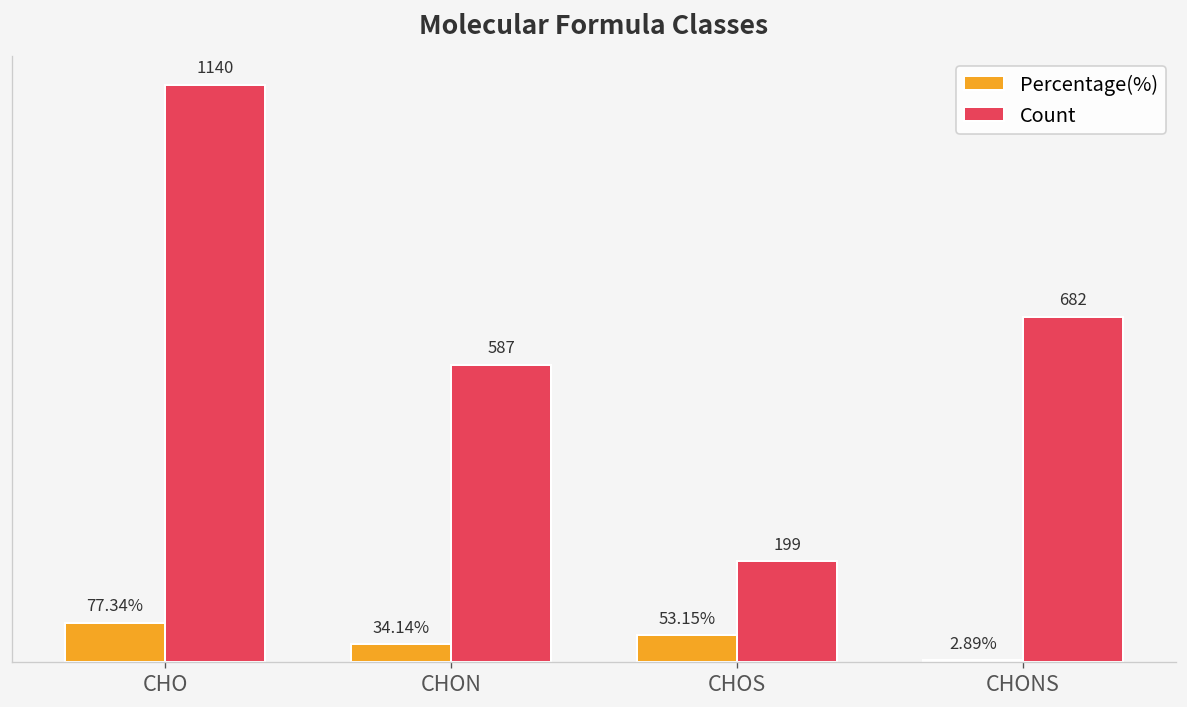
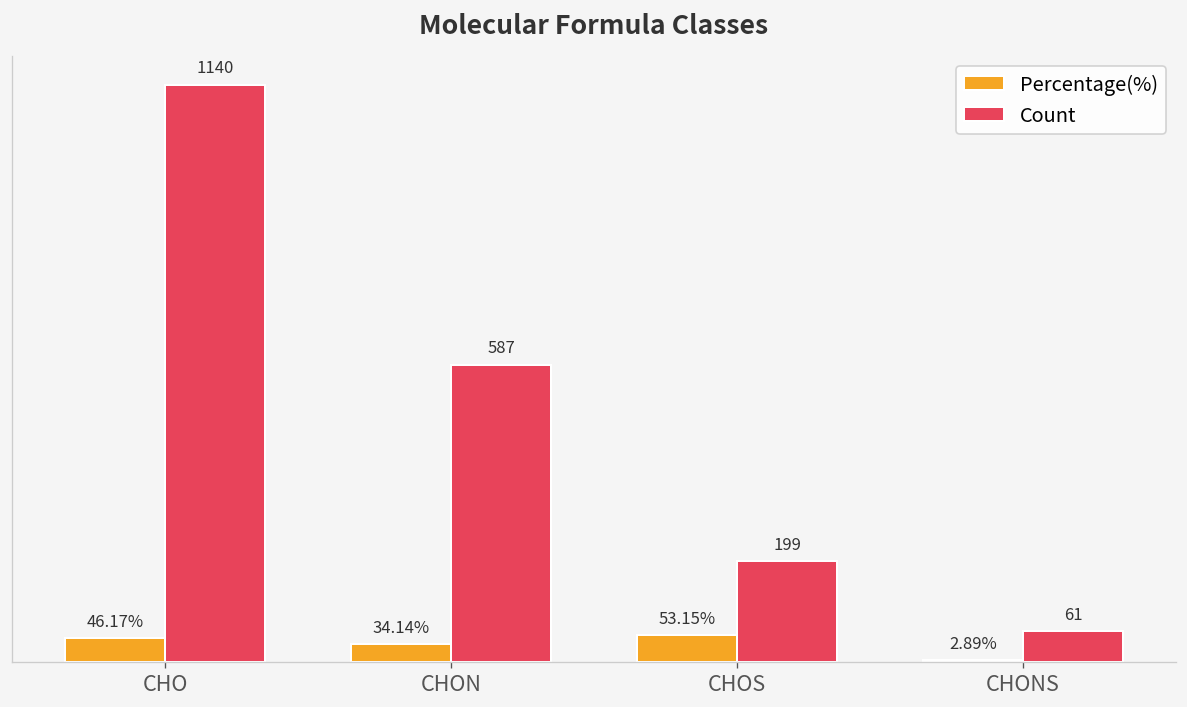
  {
    "Percentage(%)": {
-     "CHO": "77.34%",
+     "CHO": "46.17%",
      "CHON": "34.14%",
      "CHOS": "53.15%",
      "CHONS": "2.89%"
    },
    "Count": {
      "CHO": "1140",
      "CHON": "587",
      "CHOS": "199",
-     "CHONS": "682"
+     "CHONS": "61"
    }
  }
